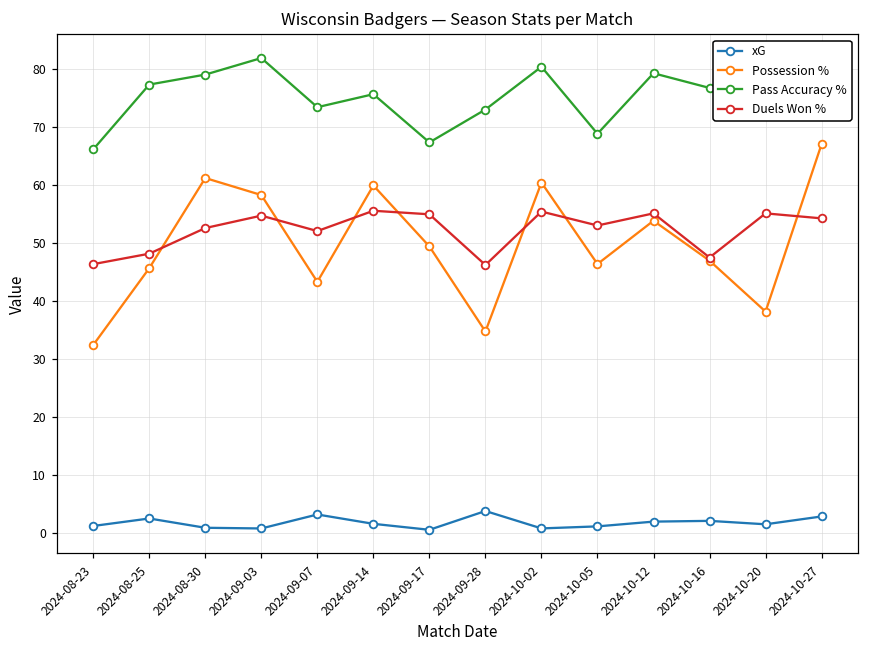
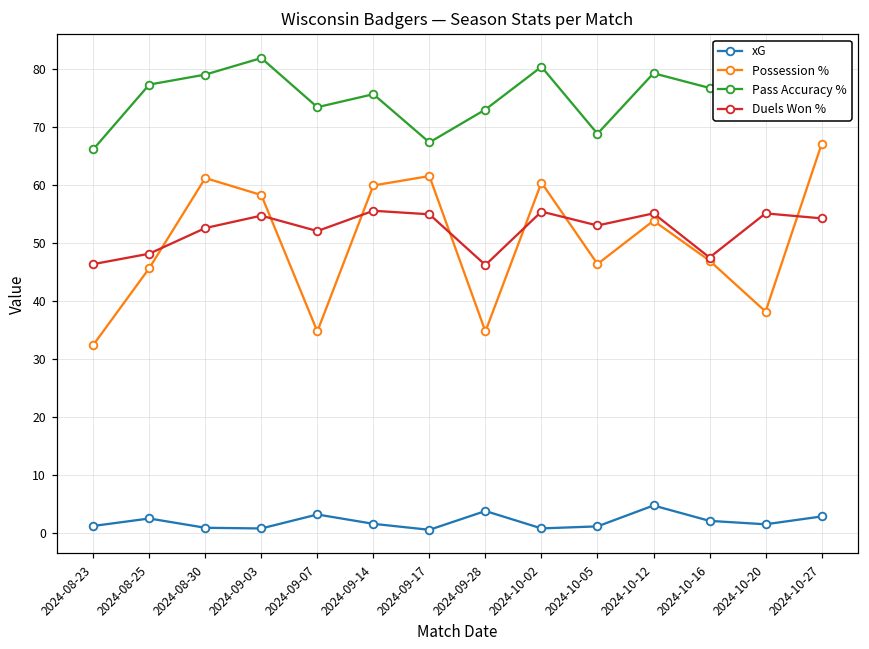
  {
    "xG": {
      "2024-08-23": 1,
      "2024-08-25": 2,
      "2024-08-30": 1,
      "2024-09-03": 1,
      "2024-09-07": 3,
      "2024-09-14": 2,
      "2024-09-17": 1,
      "2024-09-28": 4,
      "2024-10-02": 1,
      "2024-10-05": 1,
-     "2024-10-12": 2,
+     "2024-10-12": 5,
      "2024-10-16": 2,
      "2024-10-20": 1,
      "2024-10-27": 3
    },
    "Possession %": {
      "2024-08-23": 32,
      "2024-08-25": 46,
      "2024-08-30": 61,
      "2024-09-03": 58,
-     "2024-09-07": 43,
+     "2024-09-07": 35,
      "2024-09-14": 60,
-     "2024-09-17": 49,
+     "2024-09-17": 61,
      "2024-09-28": 35,
      "2024-10-02": 60,
      "2024-10-05": 46,
      "2024-10-12": 54,
      "2024-10-16": 47,
      "2024-10-20": 38,
      "2024-10-27": 67
    },
    "Pass Accuracy %": {
      "2024-08-23": 66,
      "2024-08-25": 77,
      "2024-08-30": 79,
      "2024-09-03": 82,
      "2024-09-07": 73,
      "2024-09-14": 76,
      "2024-09-17": 67,
      "2024-09-28": 73,
      "2024-10-02": 80,
      "2024-10-05": 69,
      "2024-10-12": 79,
      "2024-10-16": 77
    },
    "Duels Won %": {
      "2024-08-23": 46,
      "2024-08-25": 48,
      "2024-08-30": 53,
      "2024-09-03": 55,
      "2024-09-07": 52,
      "2024-09-14": 56,
      "2024-09-17": 55,
      "2024-09-28": 46,
      "2024-10-02": 55,
      "2024-10-05": 53,
      "2024-10-12": 55,
      "2024-10-16": 47,
      "2024-10-20": 55,
      "2024-10-27": 54
    }
  }
